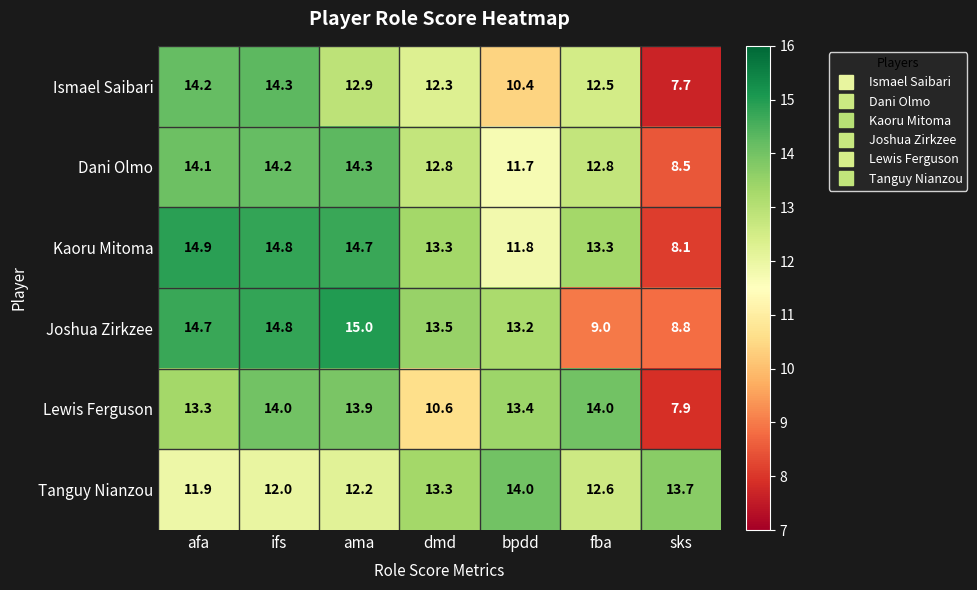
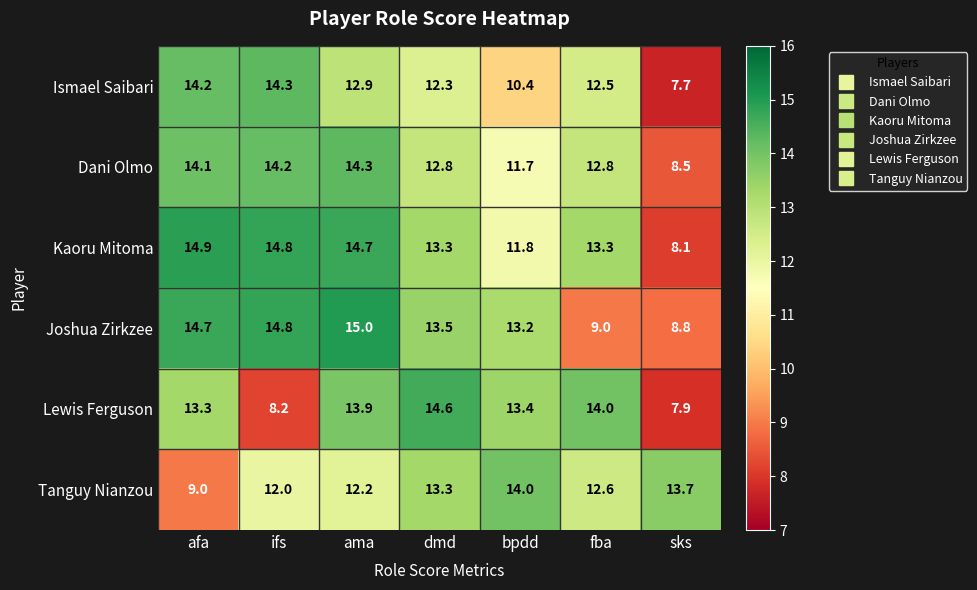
  {
    "Ismael Saibari": {
      "afa": 14.2,
      "ifs": 14.3,
      "ama": 12.9,
      "dmd": 12.3,
      "bpdd": 10.4,
      "fba": 12.5,
      "sks": 7.7
    },
    "Dani Olmo": {
      "afa": 14.1,
      "ifs": 14.2,
      "ama": 14.3,
      "dmd": 12.8,
      "bpdd": 11.7,
      "fba": 12.8,
      "sks": 8.5
    },
    "Kaoru Mitoma": {
      "afa": 14.9,
      "ifs": 14.8,
      "ama": 14.7,
      "dmd": 13.3,
      "bpdd": 11.8,
      "fba": 13.3,
      "sks": 8.1
    },
    "Joshua Zirkzee": {
      "afa": 14.7,
      "ifs": 14.8,
      "ama": 15.0,
      "dmd": 13.5,
      "bpdd": 13.2,
      "fba": 9.0,
      "sks": 8.8
    },
    "Lewis Ferguson": {
      "afa": 13.3,
-     "ifs": 14.0,
+     "ifs": 8.2,
      "ama": 13.9,
-     "dmd": 10.6,
+     "dmd": 14.6,
      "bpdd": 13.4,
      "fba": 14.0,
      "sks": 7.9
    },
    "Tanguy Nianzou": {
-     "afa": 11.9,
+     "afa": 9.0,
      "ifs": 12.0,
      "ama": 12.2,
      "dmd": 13.3,
      "bpdd": 14.0,
      "fba": 12.6,
      "sks": 13.7
    }
  }
